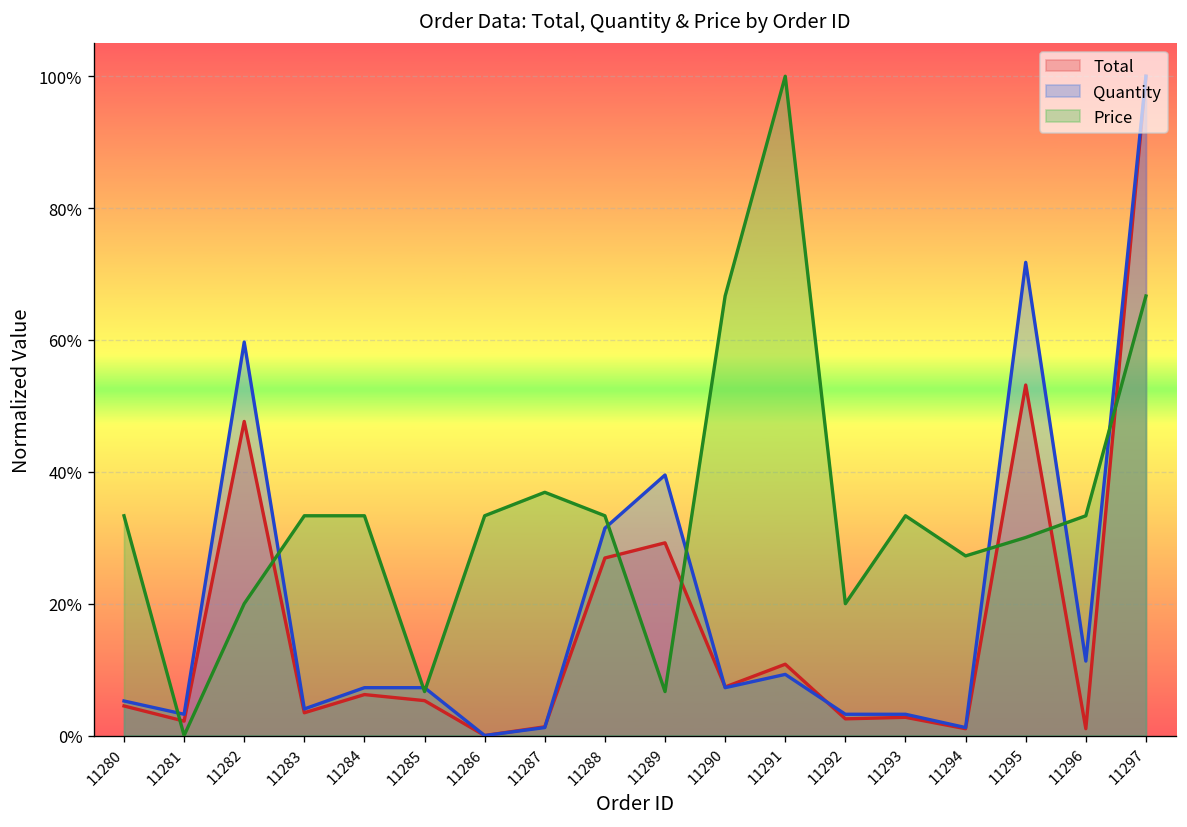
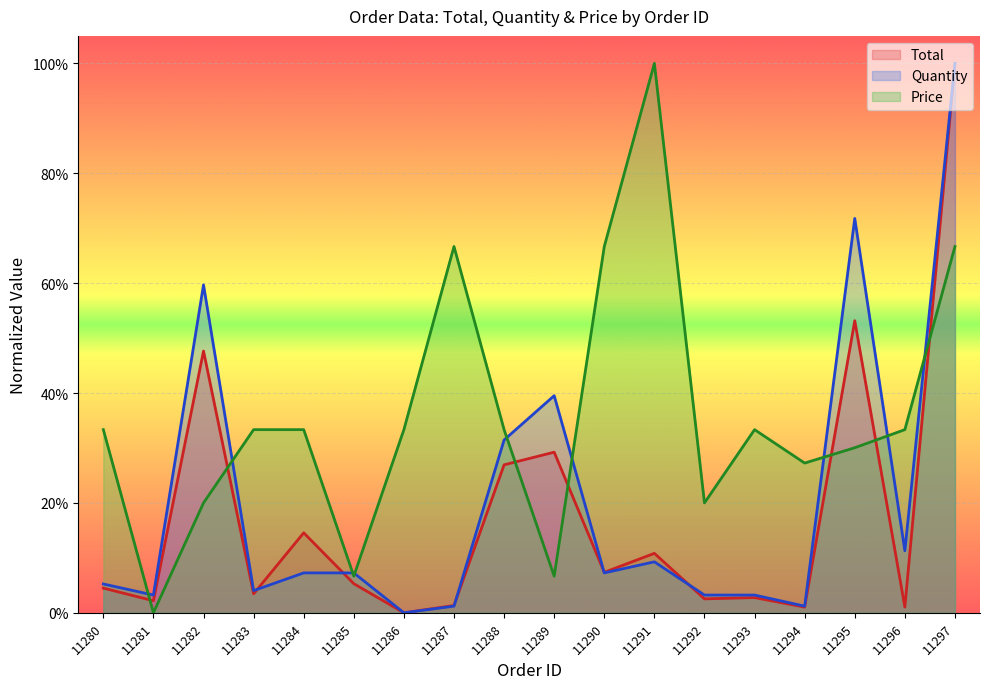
  {
    "Total": {
      "11280": "4%",
      "11281": "2%",
      "11282": "48%",
      "11283": "3%",
-     "11284": "6%",
+     "11284": "15%",
      "11285": "5%",
      "11288": "27%",
      "11289": "29%",
      "11291": "11%",
      "11292": "3%",
      "11295": "53%",
      "11296": "1%"
    },
    "Quantity": {
      "11280": "5%",
      "11281": "3%",
      "11282": "60%",
      "11283": "4%",
      "11284": "7%",
      "11285": "7%",
      "11288": "31%",
      "11289": "40%",
      "11291": "9%",
      "11292": "3%",
      "11295": "72%",
      "11296": "11%"
    },
    "Price": {
      "11280": "33%",
      "11281": "0%",
      "11282": "20%",
      "11283": "33%",
      "11284": "33%",
      "11285": "7%",
      "11286": "33%",
-     "11287": "37%",
+     "11287": "67%",
      "11288": "33%",
      "11289": "7%",
      "11290": "67%",
      "11291": "100%",
      "11292": "20%",
      "11293": "33%",
      "11294": "27%",
      "11295": "30%",
      "11296": "33%",
      "11297": "67%"
    }
  }
